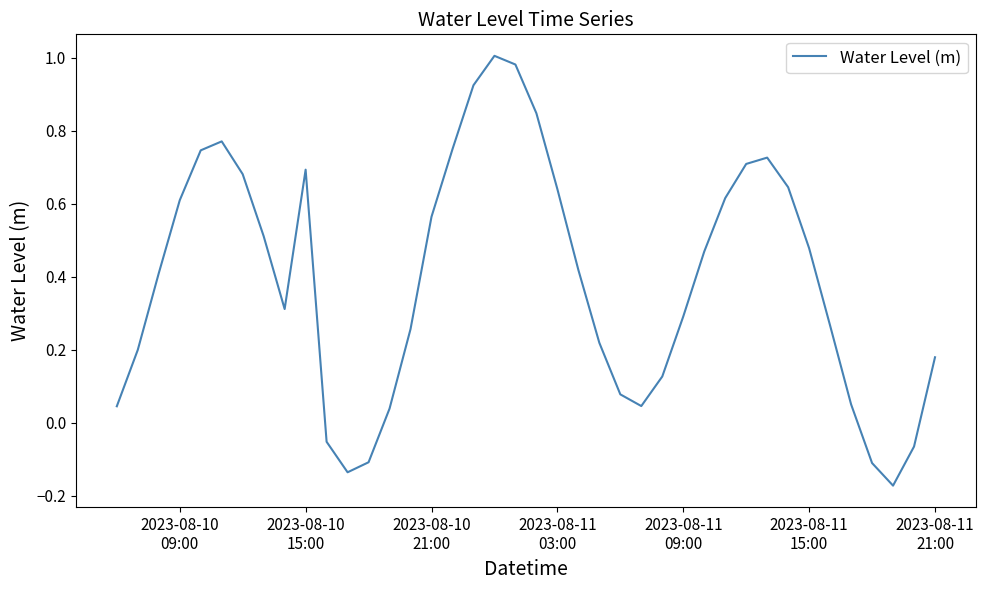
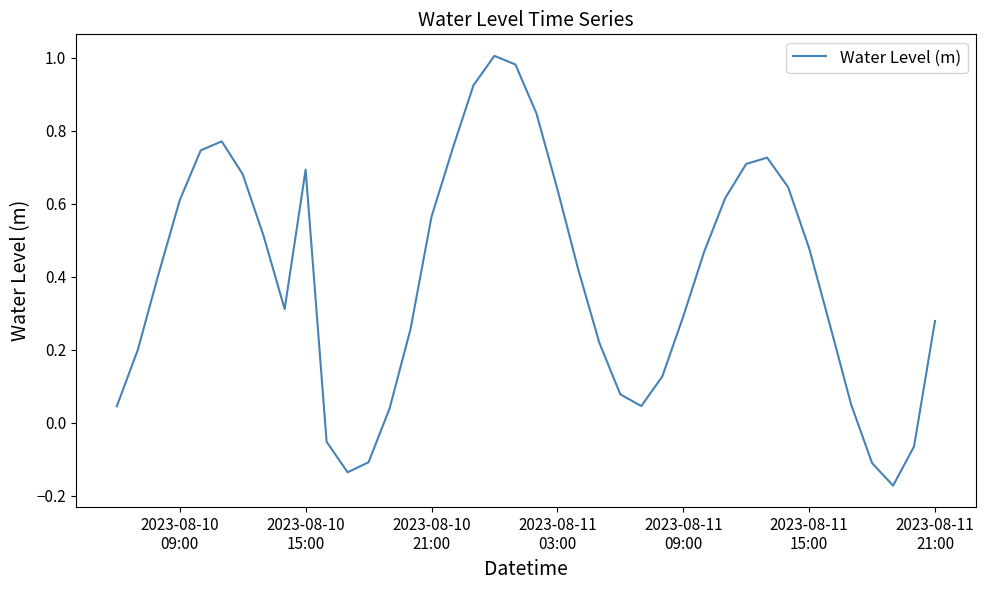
  {
    "2023-08-10 09:00": 0.61,
    "2023-08-10 15:00": 0.69,
    "2023-08-10 21:00": 0.56,
    "2023-08-11 03:00": 0.64,
    "2023-08-11 09:00": 0.29,
    "2023-08-11 15:00": 0.48,
-   "2023-08-11 21:00": 0.18
+   "2023-08-11 21:00": 0.28
  }
